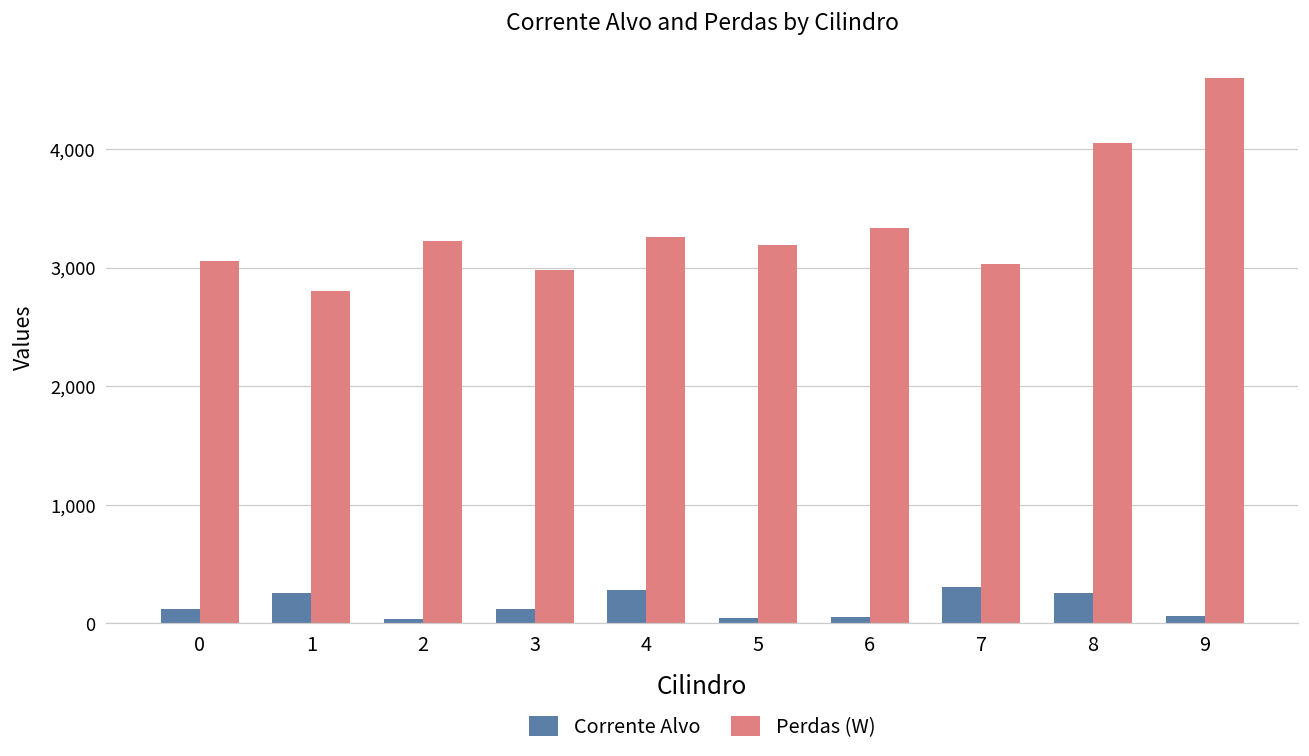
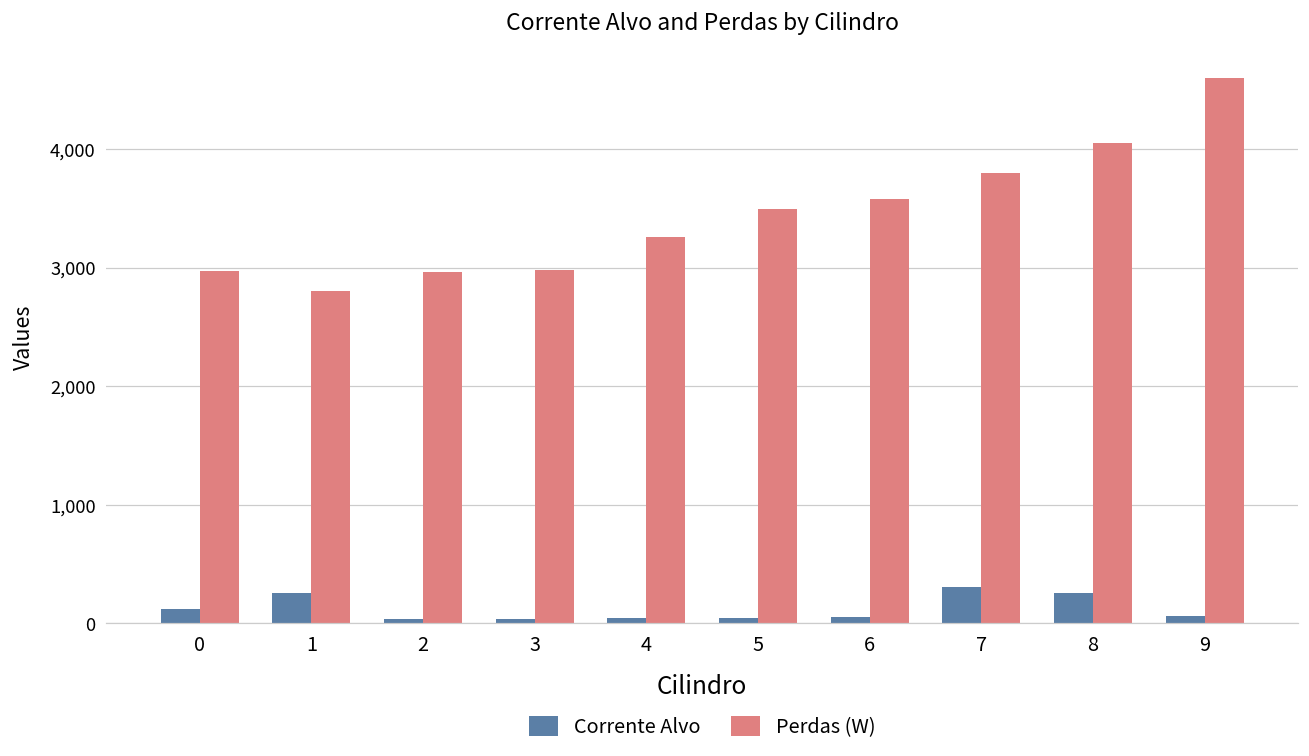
  {
    "Corrente Alvo": {
      "0": "120",
      "1": "260",
      "2": "30",
-     "3": "120",
-     "4": "280",
+     "3": "40",
+     "4": "40",
      "5": "50",
      "6": "50",
      "7": "310",
      "8": "250",
      "9": "70"
    },
    "Perdas (W)": {
-     "0": "3,060",
+     "0": "2,970",
      "1": "2,800",
-     "2": "3,230",
+     "2": "2,970",
      "3": "2,980",
      "4": "3,260",
-     "5": "3,190",
-     "6": "3,330",
-     "7": "3,030",
+     "5": "3,490",
+     "6": "3,570",
+     "7": "3,800",
      "8": "4,050",
      "9": "4,600"
    }
  }
